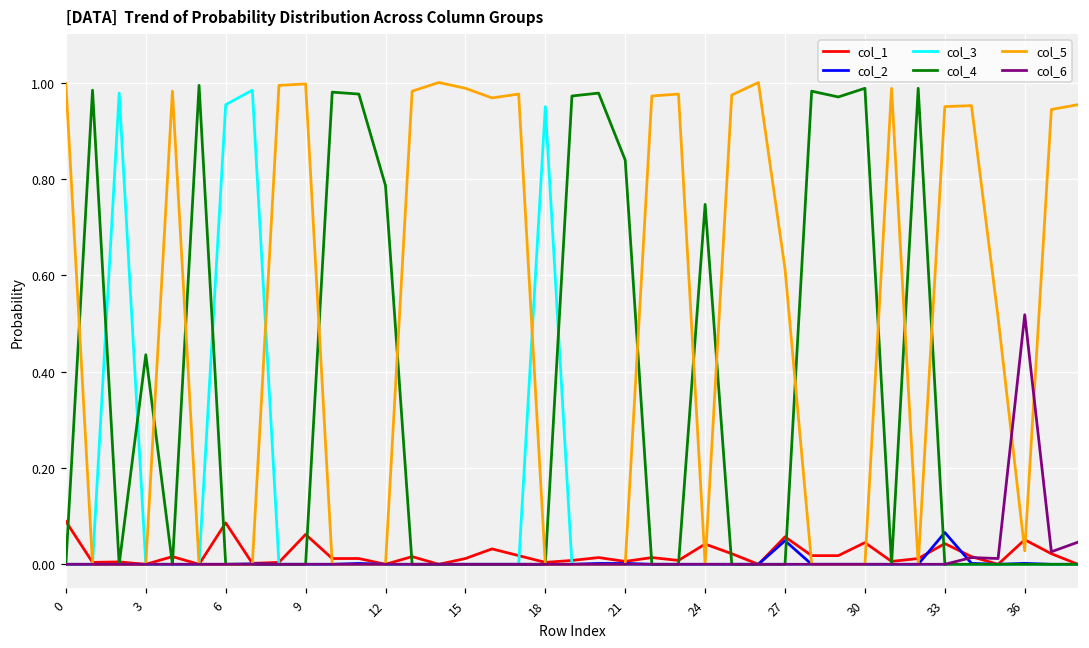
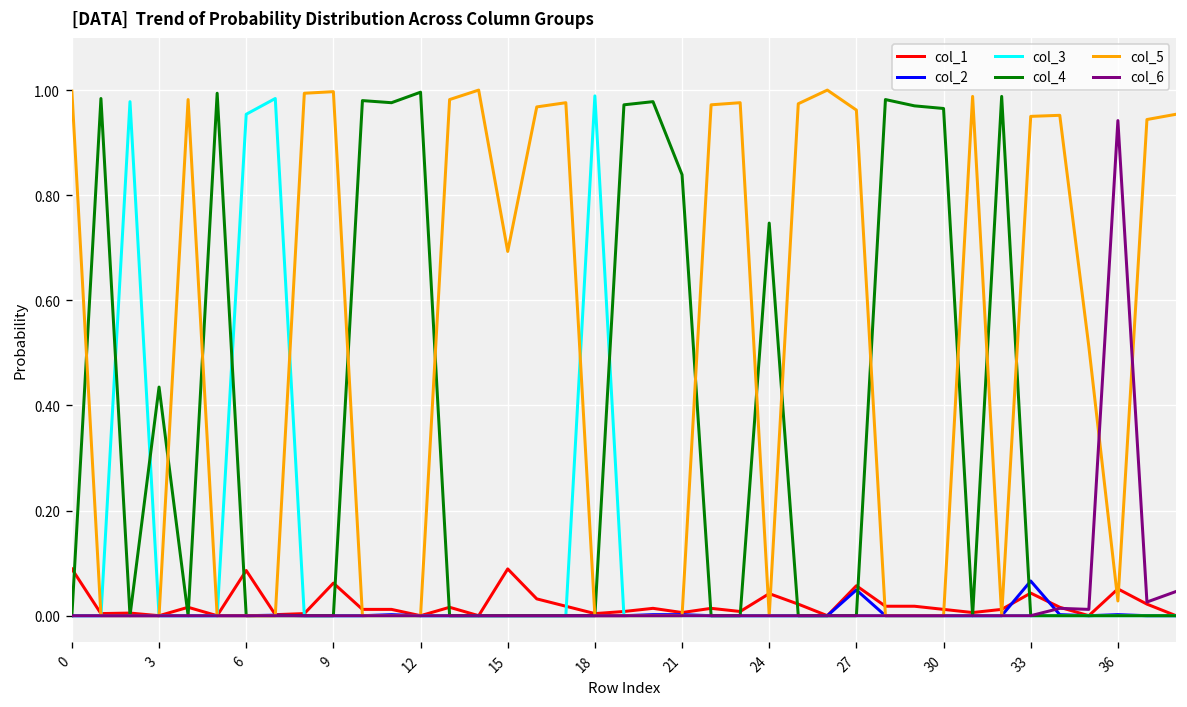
  {
    "col_1": {
      "0": 0.09,
      "6": 0.09,
      "9": 0.06,
-     "15": 0.01,
+     "15": 0.09,
      "24": 0.04,
      "27": 0.06,
-     "30": 0.05,
+     "30": 0.01,
      "33": 0.04,
      "36": 0.05
    },
    "col_2": {
      "27": 0.05,
      "33": 0.07
    },
    "col_3": {
      "6": 0.95,
-     "18": 0.95
+     "18": 0.99
    },
    "col_4": {
      "3": 0.44,
-     "12": 0.79,
+     "12": 1.00,
      "21": 0.84,
      "24": 0.75,
-     "30": 0.99
+     "30": 0.97
    },
    "col_5": {
      "0": 1.00,
      "9": 1.00,
-     "15": 0.99,
-     "27": 0.61,
+     "15": 0.69,
+     "27": 0.96,
      "33": 0.95,
      "36": 0.03
    },
    "col_6": {
-     "36": 0.52
+     "36": 0.94
    }
  }
